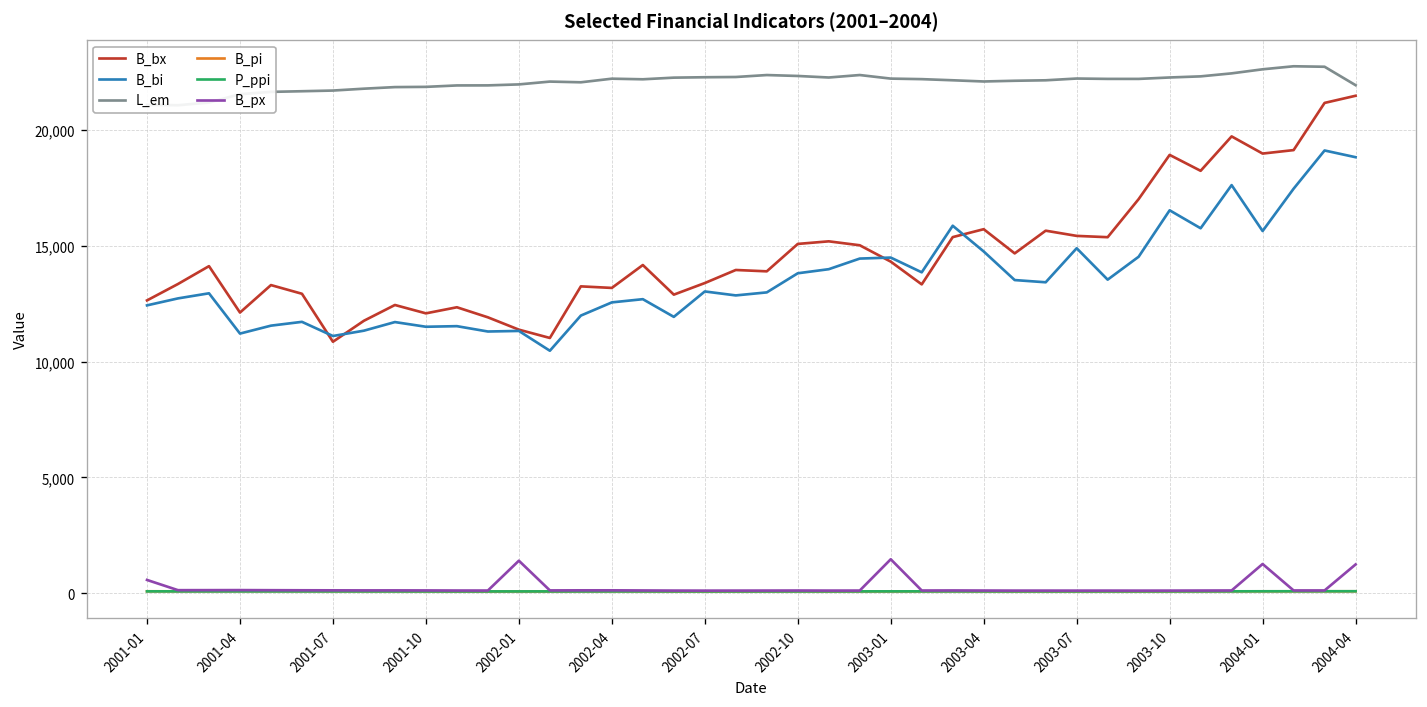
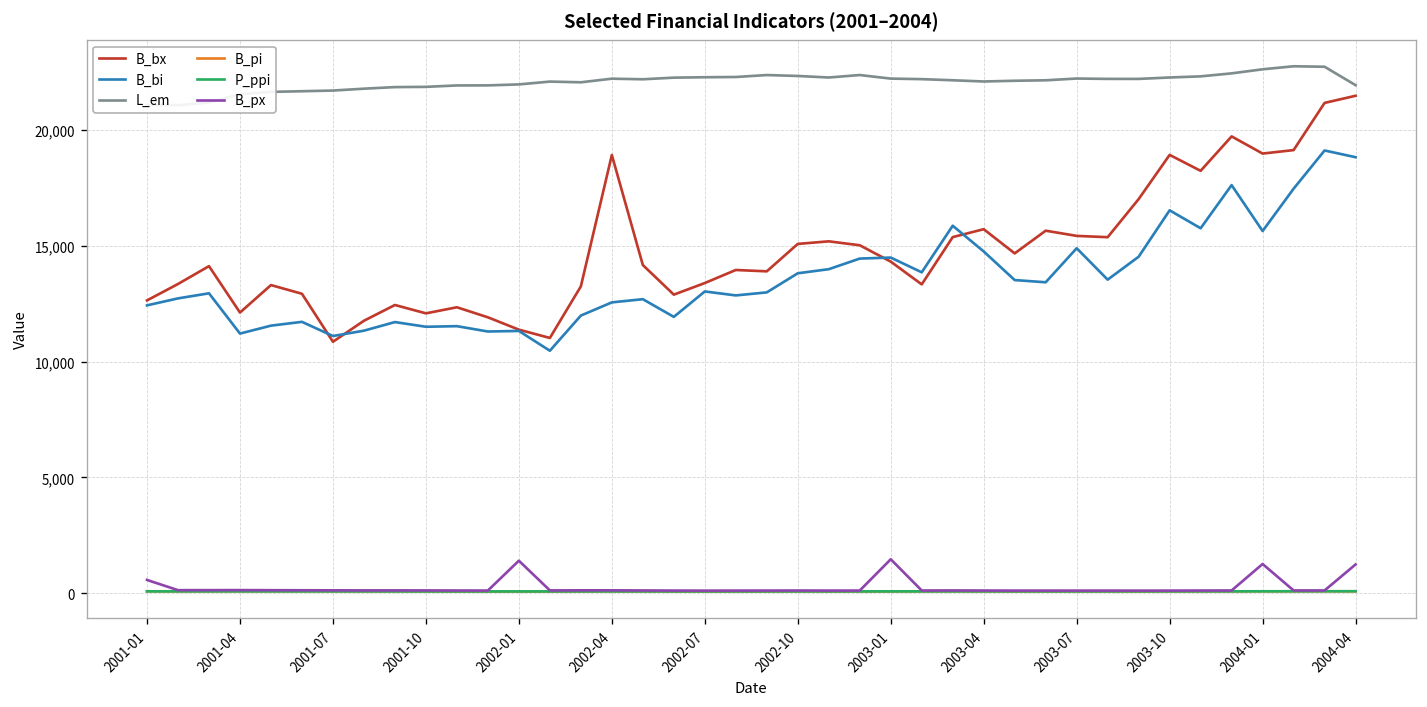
  {
    "B_bx": {
      "2001-01": "12,600",
      "2001-04": "12,100",
      "2001-07": "10,900",
      "2001-10": "12,100",
-     "2002-04": "13,200",
+     "2002-04": "18,900",
      "2002-07": "13,400",
      "2002-10": "15,100",
      "2003-01": "14,300",
      "2003-04": "15,700",
      "2003-07": "15,400",
      "2003-10": "18,900",
      "2004-01": "19,000",
      "2004-04": "21,500"
    },
    "B_bi": {
      "2001-01": "12,400",
      "2001-04": "11,200",
      "2001-07": "11,100",
      "2001-10": "11,500",
      "2002-04": "12,600",
      "2002-07": "13,000",
      "2002-10": "13,800",
      "2003-01": "14,500",
      "2003-04": "14,800",
      "2003-07": "14,900",
      "2003-10": "16,500",
      "2004-01": "15,600",
      "2004-04": "18,800"
    },
    "L_em": {
      "2001-07": "21,700",
      "2001-10": "21,900",
      "2002-01": "22,000",
      "2002-04": "22,200",
      "2002-07": "22,300",
      "2002-10": "22,300",
      "2003-01": "22,200",
      "2003-04": "22,100",
      "2003-07": "22,200",
      "2003-10": "22,300",
      "2004-01": "22,600",
      "2004-04": "21,900"
    },
    "P_ppi": {
      "2001-01": "100",
      "2002-01": "100",
      "2003-01": "100",
      "2004-01": "100",
      "2004-04": "100"
    },
    "B_px": {
      "2001-01": "600",
      "2002-01": "1,400",
      "2003-01": "1,500",
      "2004-01": "1,300",
      "2004-04": "1,200"
    }
  }
